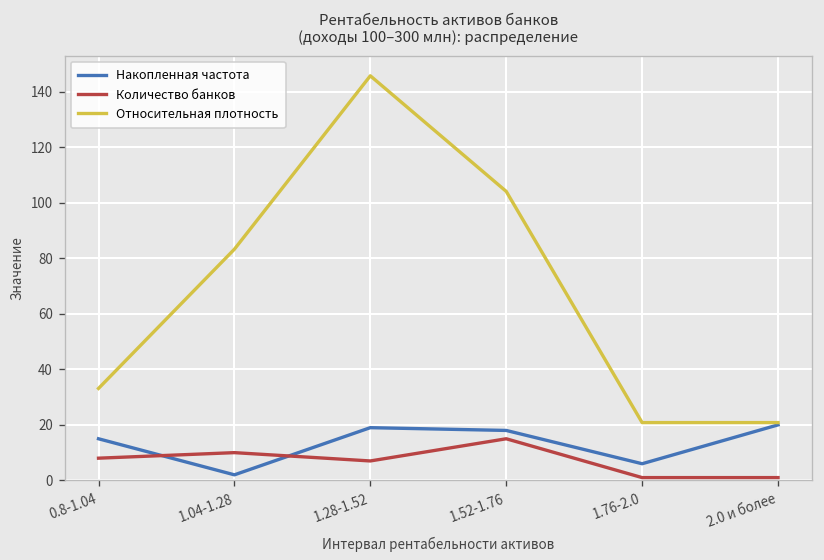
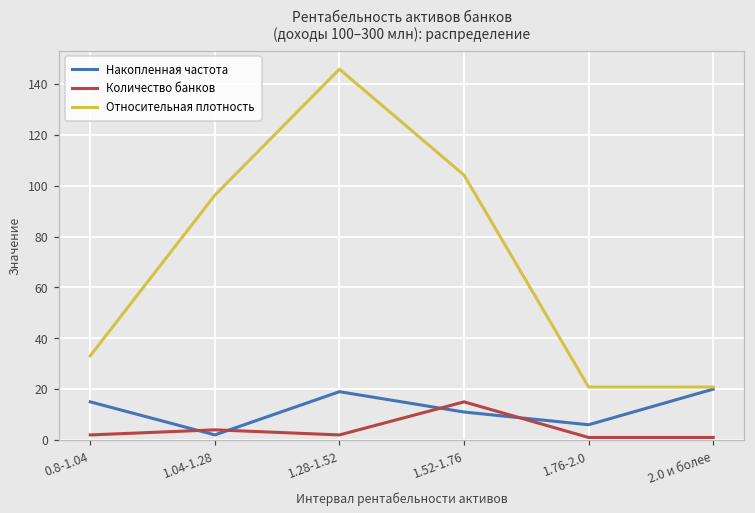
  {
    "Накопленная частота": {
      "0.8-1.04": 15,
      "1.04-1.28": 2,
      "1.28-1.52": 19,
-     "1.52-1.76": 18,
+     "1.52-1.76": 11,
      "1.76-2.0": 6
    },
    "Количество банков": {
-     "0.8-1.04": 8,
-     "1.04-1.28": 10,
-     "1.28-1.52": 7,
+     "0.8-1.04": 2,
+     "1.04-1.28": 4,
+     "1.28-1.52": 2,
      "1.52-1.76": 15,
      "1.76-2.0": 1,
      "2.0 и более": 1
    },
    "Относительная плотность": {
      "0.8-1.04": 33,
-     "1.04-1.28": 83,
+     "1.04-1.28": 96,
      "1.28-1.52": 146,
      "1.52-1.76": 104,
      "1.76-2.0": 21
    }
  }
